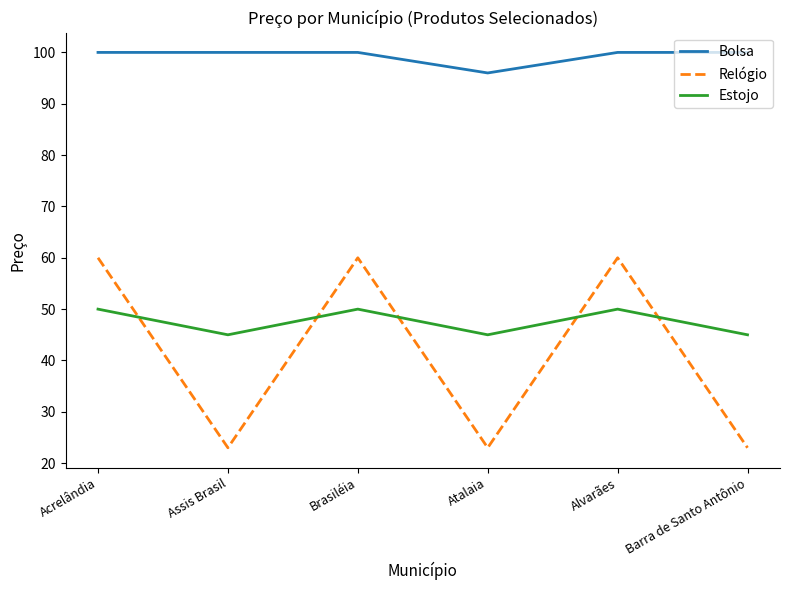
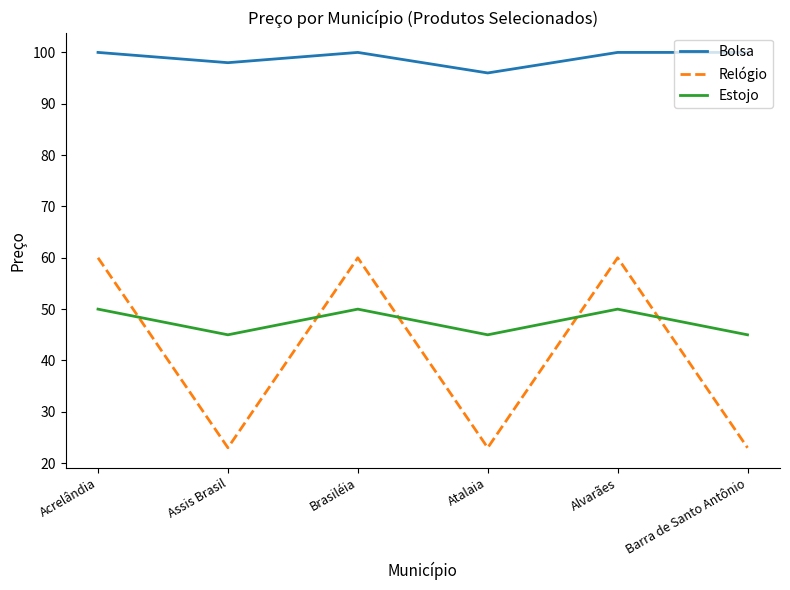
  {
    "Bolsa": {
      "Acrelândia": 100,
-     "Assis Brasil": 100,
+     "Assis Brasil": 98,
      "Brasiléia": 100,
      "Atalaia": 96,
      "Alvarães": 100
    },
    "Relógio": {
      "Acrelândia": 60,
      "Assis Brasil": 23,
      "Brasiléia": 60,
      "Atalaia": 23,
      "Alvarães": 60,
      "Barra de Santo Antônio": 23
    },
    "Estojo": {
      "Acrelândia": 50,
      "Assis Brasil": 45,
      "Brasiléia": 50,
      "Atalaia": 45,
      "Alvarães": 50,
      "Barra de Santo Antônio": 45
    }
  }
